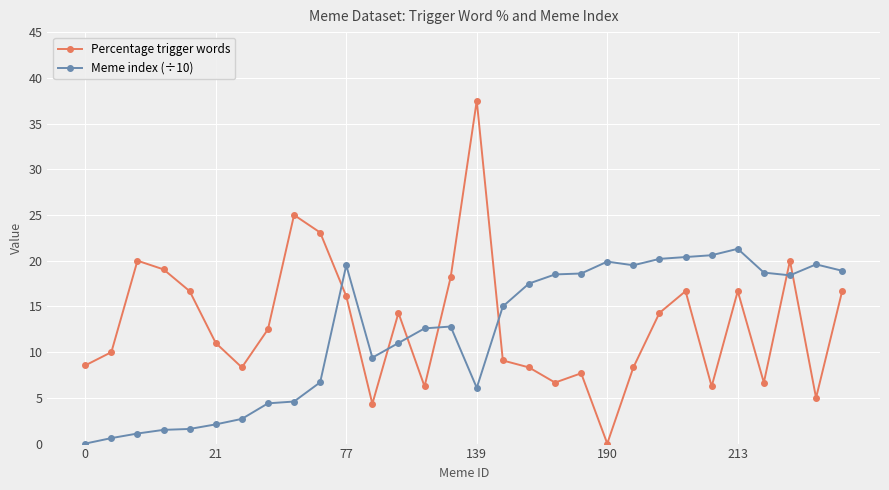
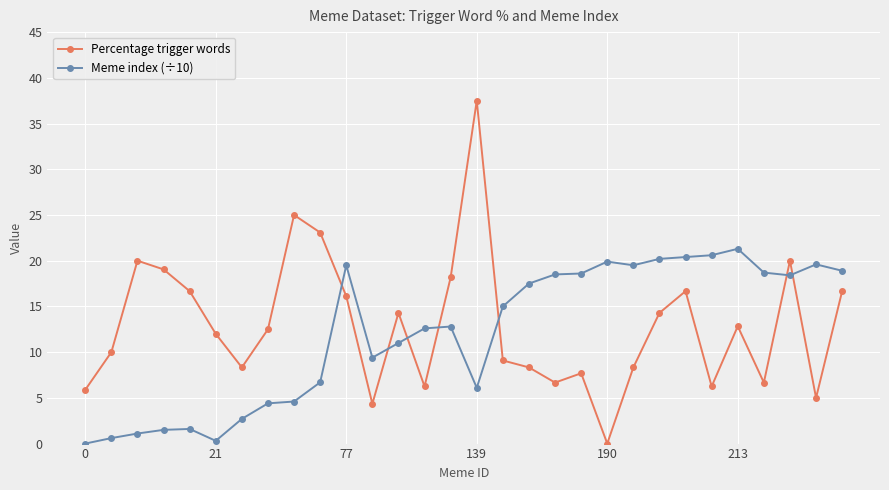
  {
    "Percentage trigger words": {
-     "0": 9,
-     "21": 11,
+     "0": 6,
+     "21": 12,
      "77": 16,
      "139": 38,
      "190": 0,
-     "213": 17
+     "213": 13
    },
    "Meme index (÷10)": {
      "0": 0,
-     "21": 2,
+     "21": 0,
      "77": 20,
      "139": 6,
      "190": 20,
      "213": 21
    }
  }
